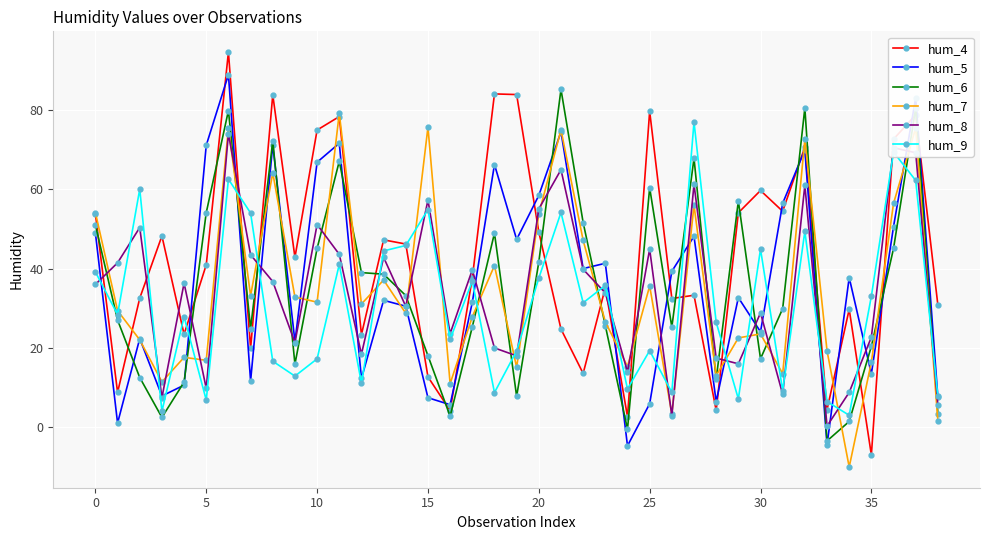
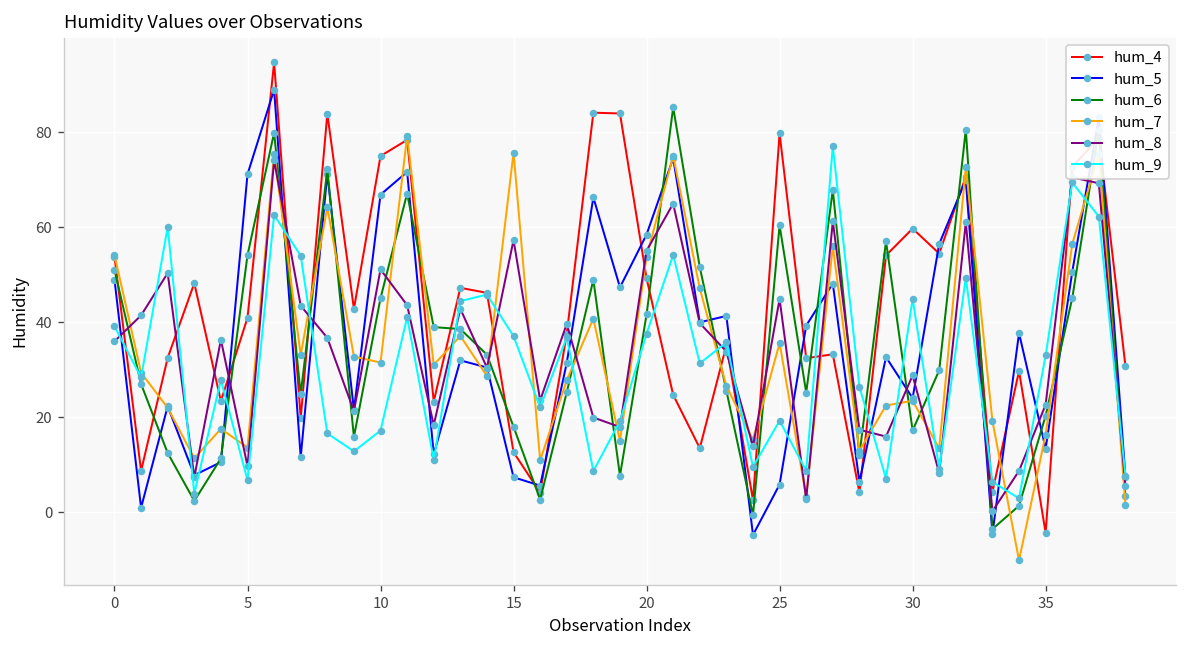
  {
    "hum_4": {
      "5": 41,
      "10": 75,
      "15": 13,
      "20": 49,
      "25": 80,
      "30": 60,
-     "35": -7
+     "35": -4
    },
    "hum_5": {
      "0": 49,
      "5": 71,
      "10": 67,
      "15": 7,
      "20": 58,
      "25": 6,
      "35": 13
    },
    "hum_6": {
      "0": 51,
      "5": 54,
      "10": 45,
      "15": 18,
      "20": 42,
      "25": 60,
      "30": 17,
      "35": 20
    },
    "hum_7": {
-     "5": 17,
+     "5": 14,
      "10": 32,
      "15": 76,
      "20": 54,
      "25": 36,
      "35": 16
    },
    "hum_8": {
      "0": 36,
      "5": 10,
      "10": 51,
      "15": 57,
      "20": 55,
      "25": 45,
      "30": 29,
      "35": 23
    },
    "hum_9": {
      "0": 39,
      "5": 7,
      "10": 17,
-     "15": 55,
+     "15": 37,
      "20": 38,
      "25": 19,
      "30": 45,
      "35": 33
    }
  }
